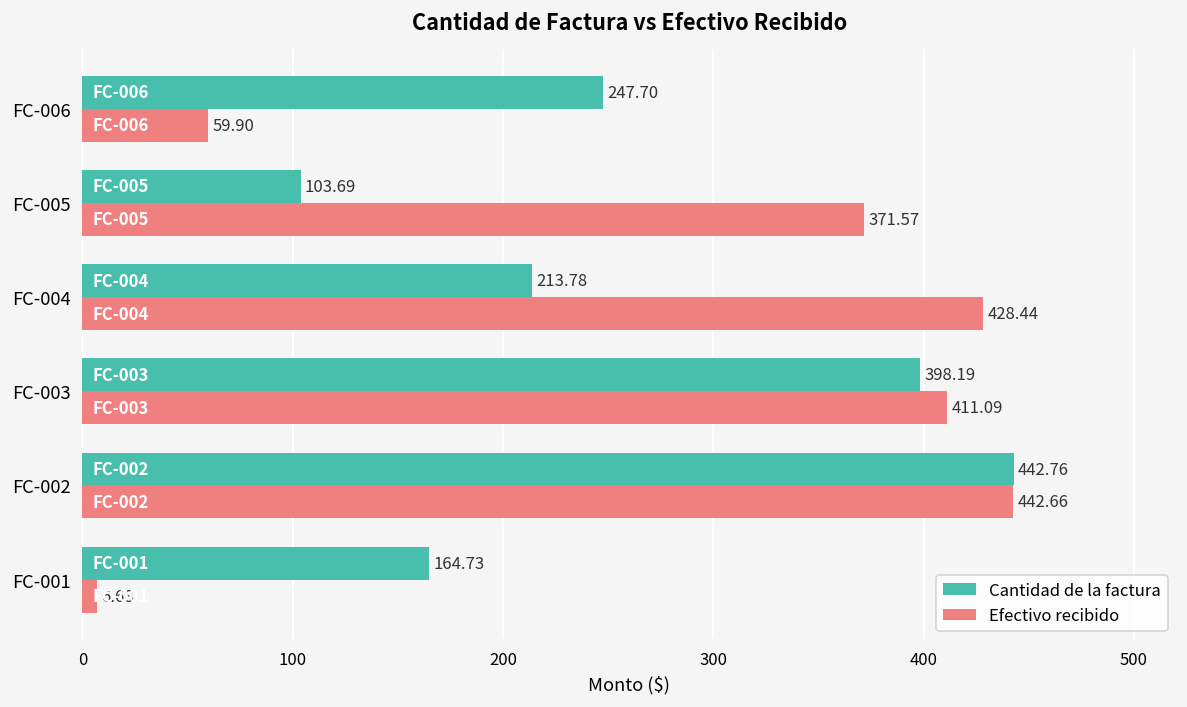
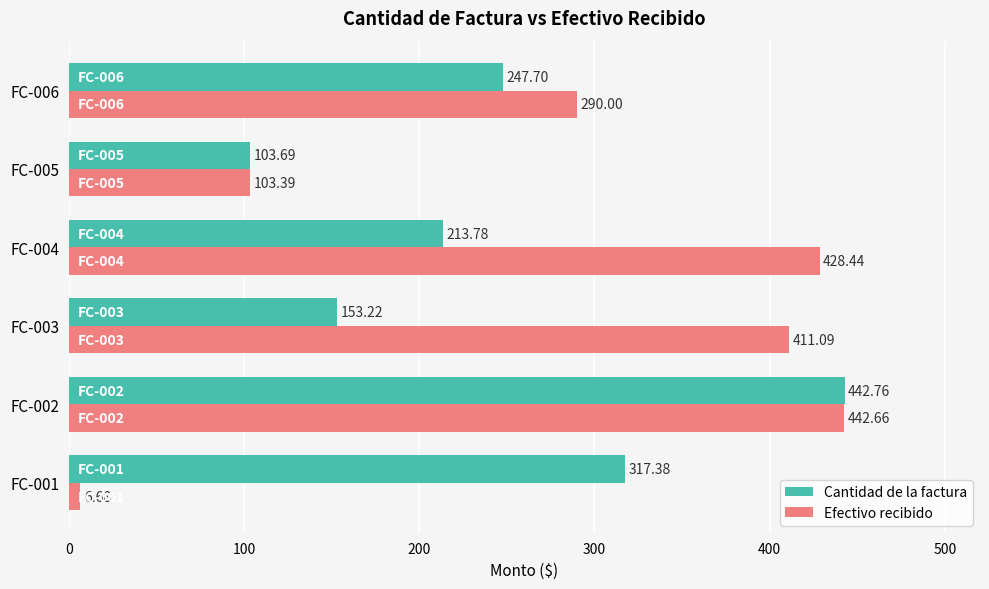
  {
    "Cantidad de la factura": {
      "FC-006": 247.70,
      "FC-005": 103.69,
      "FC-004": 213.78,
-     "FC-003": 398.19,
+     "FC-003": 153.22,
      "FC-002": 442.76,
-     "FC-001": 164.73
+     "FC-001": 317.38
    },
    "Efectivo recibido": {
-     "FC-006": 59.90,
-     "FC-005": 371.57,
+     "FC-006": 290.00,
+     "FC-005": 103.39,
      "FC-004": 428.44,
      "FC-003": 411.09,
      "FC-002": 442.66,
      "FC-001": 6.68
    }
  }
